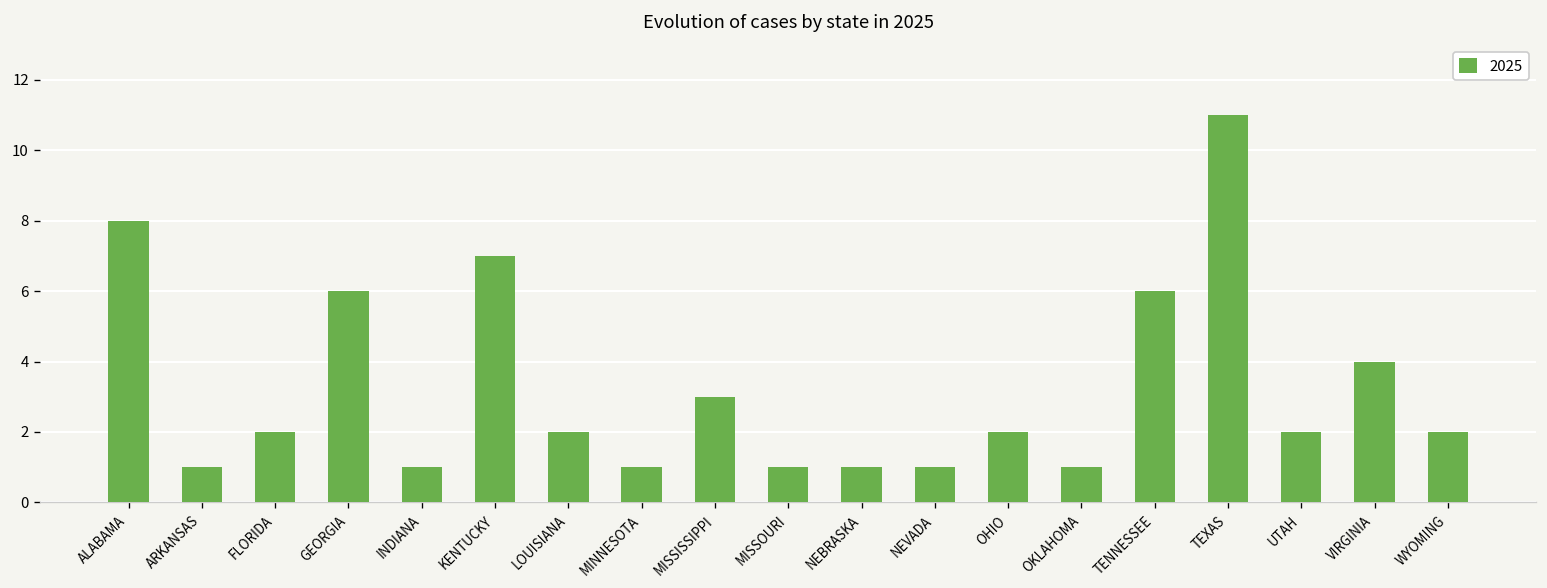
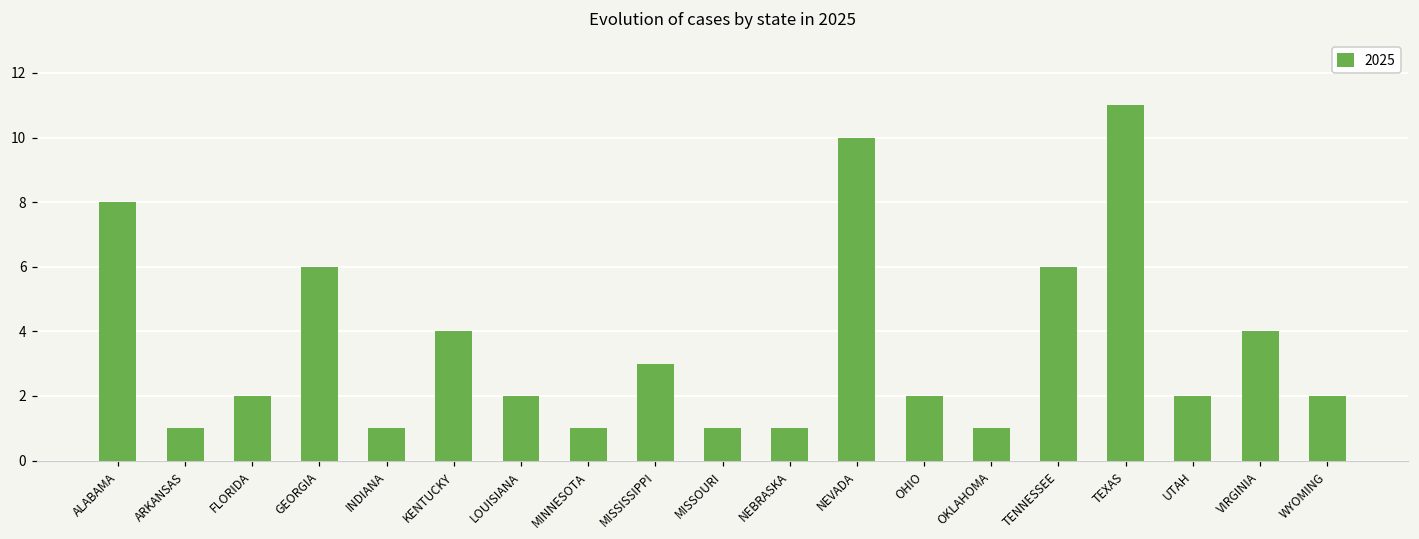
  {
    "ALABAMA": 8,
    "ARKANSAS": 1,
    "FLORIDA": 2,
    "GEORGIA": 6,
    "INDIANA": 1,
-   "KENTUCKY": 7,
+   "KENTUCKY": 4,
    "LOUISIANA": 2,
    "MINNESOTA": 1,
    "MISSISSIPPI": 3,
    "MISSOURI": 1,
    "NEBRASKA": 1,
-   "NEVADA": 1,
+   "NEVADA": 10,
    "OHIO": 2,
    "OKLAHOMA": 1,
    "TENNESSEE": 6,
    "TEXAS": 11,
    "UTAH": 2,
    "VIRGINIA": 4,
    "WYOMING": 2
  }
